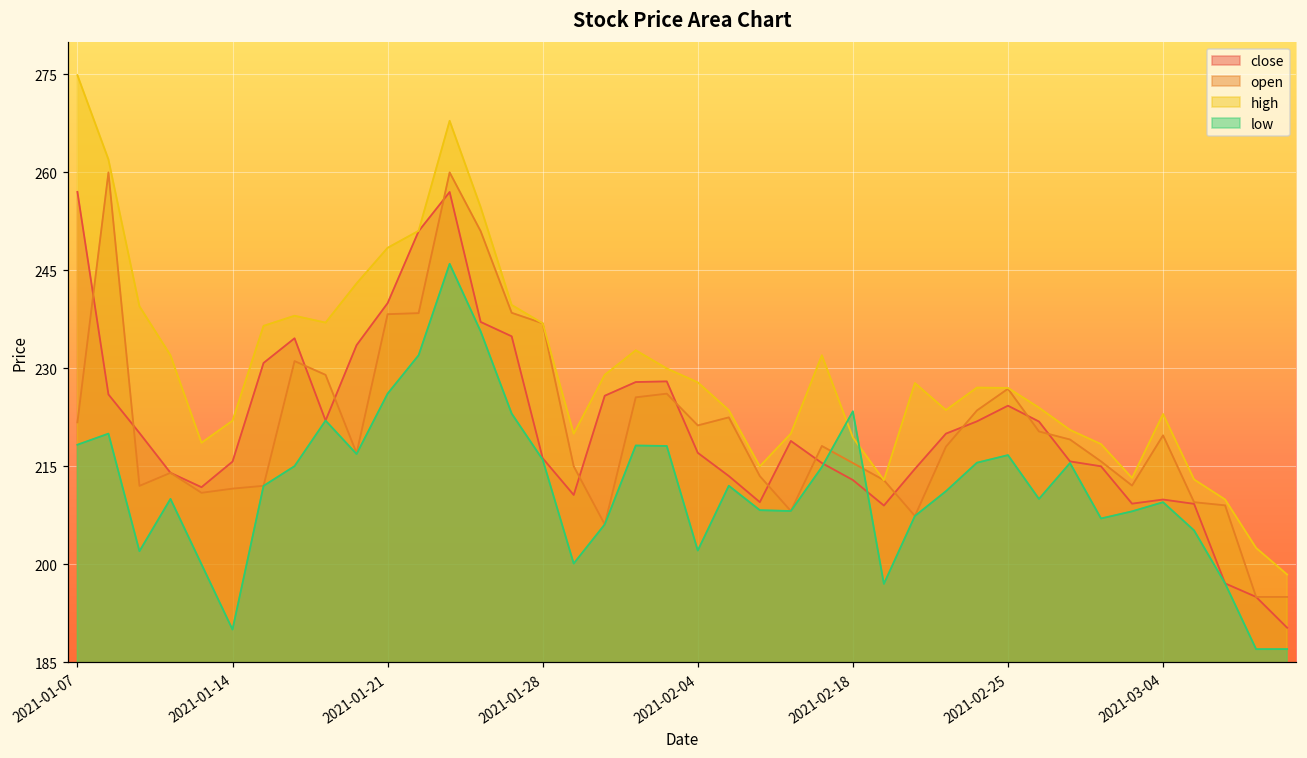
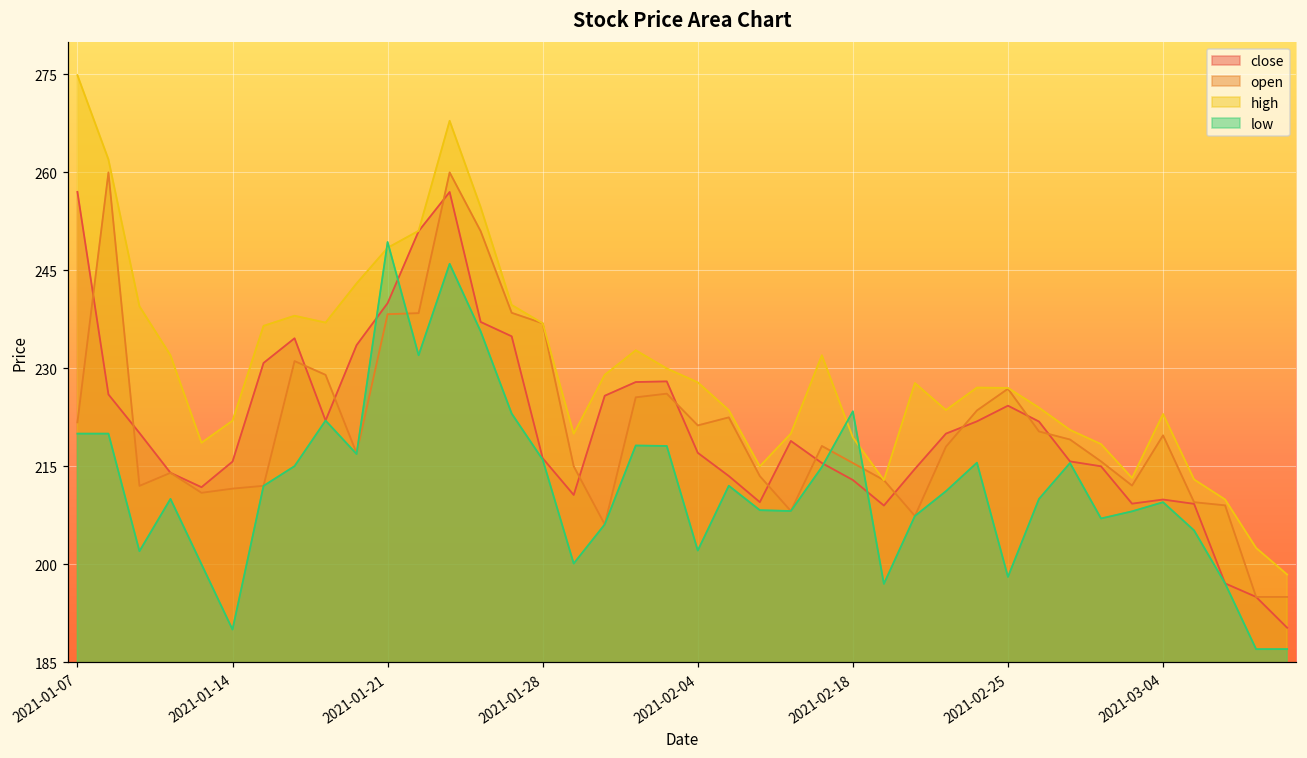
  {
    "low": {
-     "2021-01-07": 218,
+     "2021-01-07": 220,
      "2021-01-14": 190,
-     "2021-01-21": 226,
+     "2021-01-21": 249,
      "2021-02-04": 202,
      "2021-02-18": 223,
-     "2021-02-25": 217
+     "2021-02-25": 198
    }
  }
